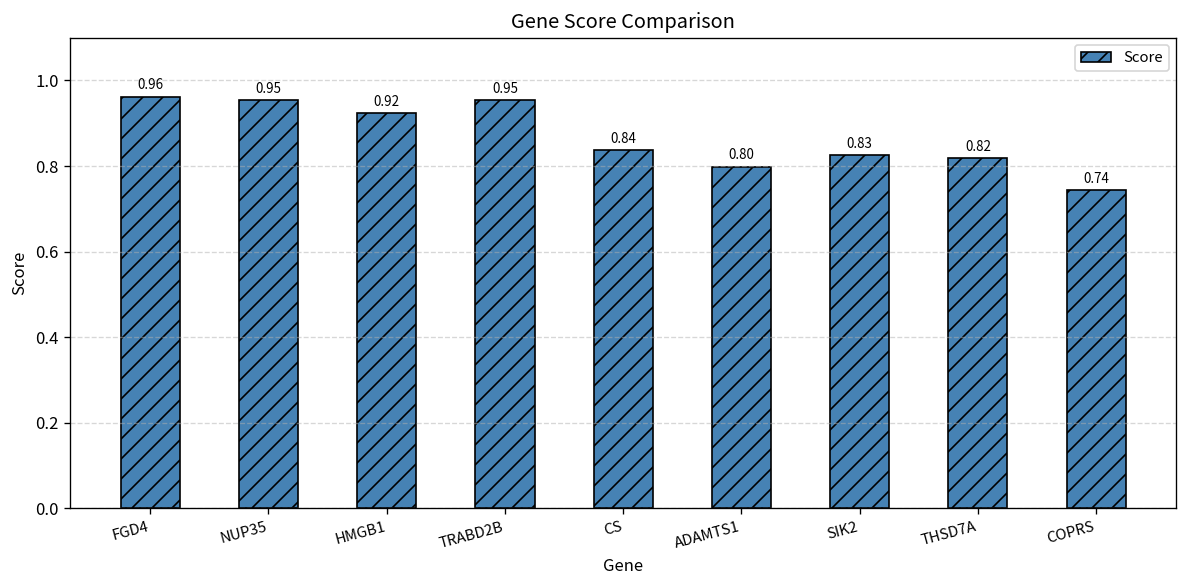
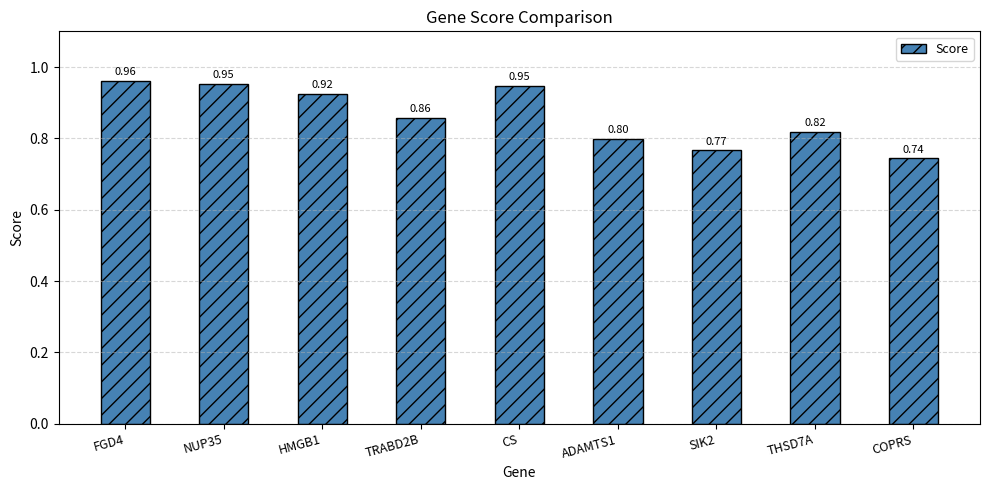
  {
    "FGD4": 0.96,
    "NUP35": 0.95,
    "HMGB1": 0.92,
-   "TRABD2B": 0.95,
-   "CS": 0.84,
+   "TRABD2B": 0.86,
+   "CS": 0.95,
    "ADAMTS1": 0.80,
-   "SIK2": 0.83,
+   "SIK2": 0.77,
    "THSD7A": 0.82,
    "COPRS": 0.74
  }
